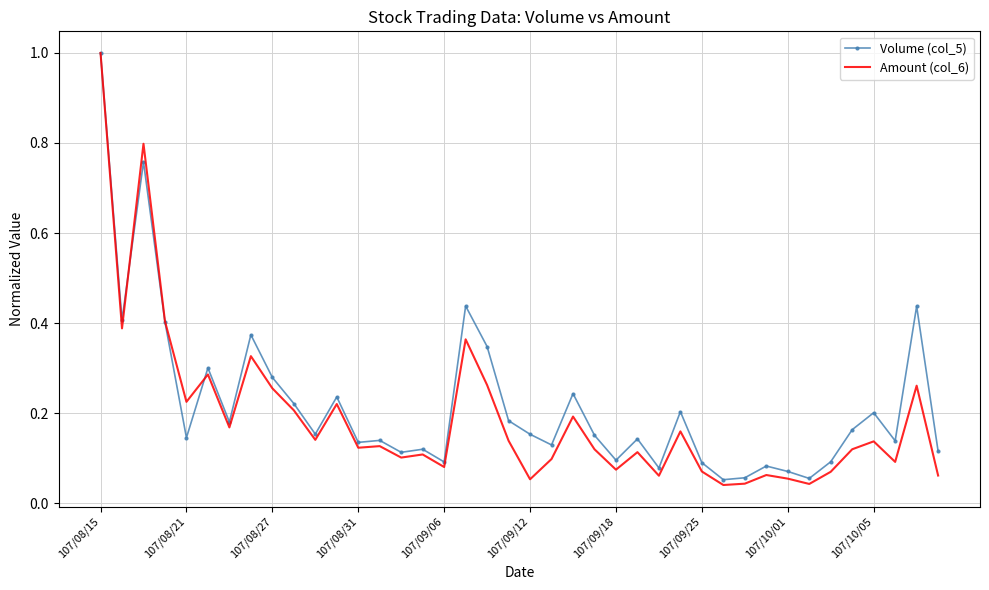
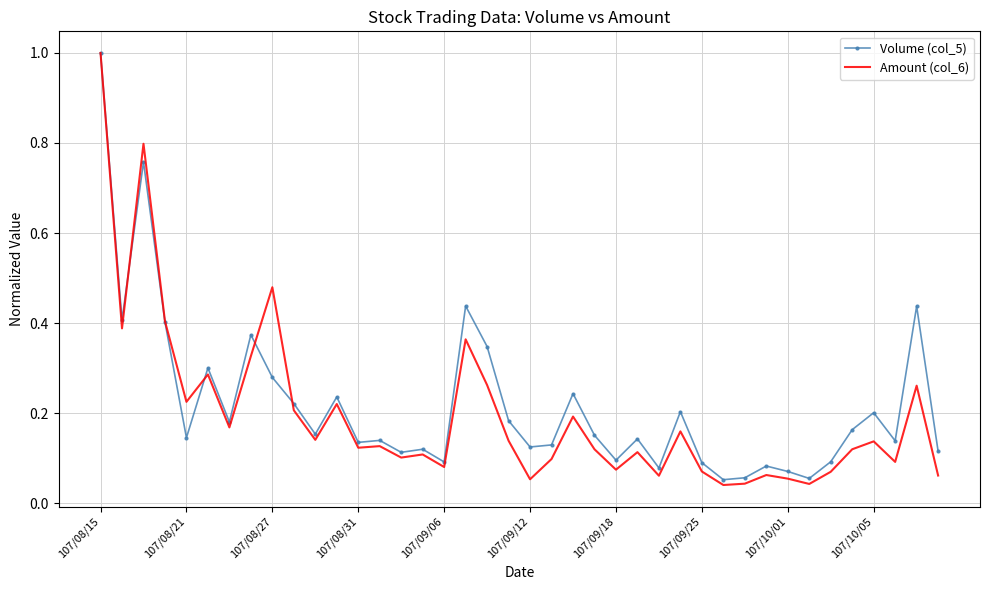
  {
    "Volume (col_5)": {
      "107/08/21": 0.15,
      "107/08/27": 0.28,
      "107/08/31": 0.14,
      "107/09/06": 0.09,
-     "107/09/12": 0.15,
+     "107/09/12": 0.12,
      "107/09/18": 0.10,
      "107/09/25": 0.09,
      "107/10/01": 0.07,
      "107/10/05": 0.20
    },
    "Amount (col_6)": {
      "107/08/21": 0.23,
-     "107/08/27": 0.26,
+     "107/08/27": 0.48,
      "107/08/31": 0.12,
      "107/09/06": 0.08,
      "107/09/12": 0.05,
      "107/09/18": 0.07,
      "107/09/25": 0.07,
      "107/10/01": 0.05,
      "107/10/05": 0.14
    }
  }
